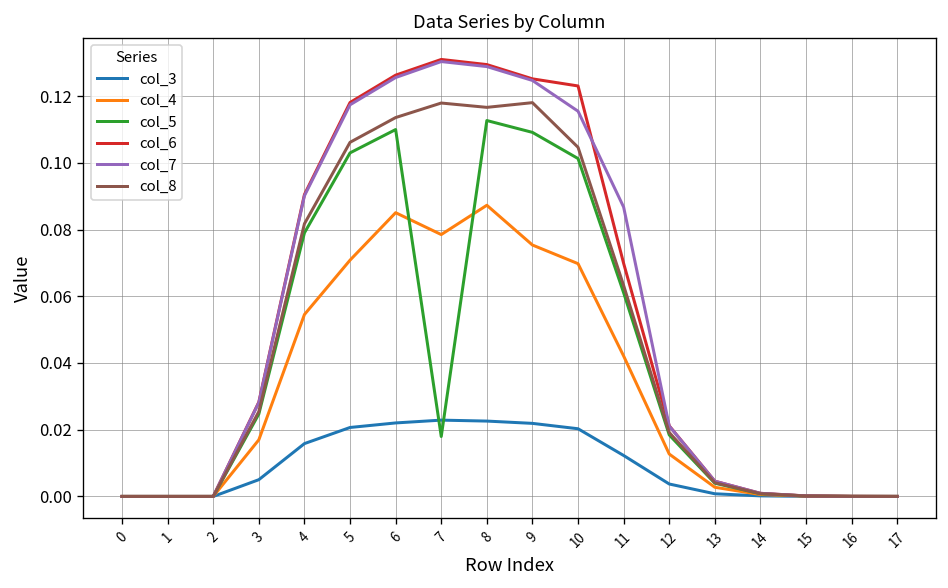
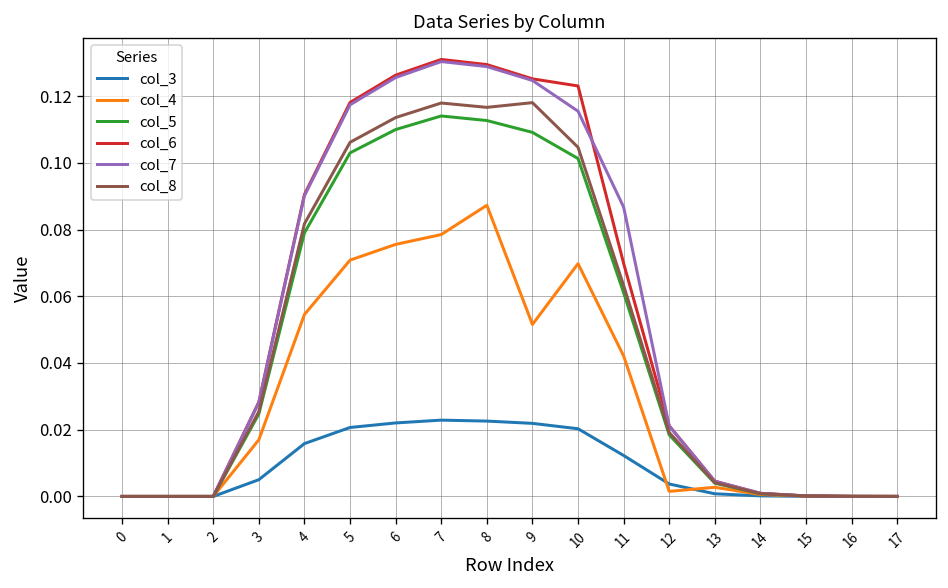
  {
    "col_3": {
      "3": 0.005,
      "4": 0.016,
      "5": 0.021,
      "6": 0.022,
      "7": 0.023,
      "8": 0.023,
      "9": 0.022,
      "10": 0.020,
      "11": 0.012,
      "12": 0.004,
      "13": 0.001
    },
    "col_4": {
      "3": 0.017,
      "4": 0.055,
      "5": 0.071,
-     "6": 0.085,
+     "6": 0.076,
      "7": 0.078,
      "8": 0.087,
-     "9": 0.075,
+     "9": 0.052,
      "10": 0.070,
      "11": 0.042,
-     "12": 0.013,
+     "12": 0.002,
      "13": 0.003
    },
    "col_5": {
      "4": 0.079,
      "5": 0.103,
      "6": 0.110,
-     "7": 0.018,
+     "7": 0.114,
      "8": 0.113,
      "9": 0.109,
      "10": 0.101,
      "11": 0.061
    },
    "col_6": {
      "10": 0.123,
      "11": 0.070
    },
    "col_7": {
      "10": 0.115,
      "11": 0.087
    },
    "col_8": {
      "4": 0.082,
      "5": 0.106,
      "6": 0.114,
      "7": 0.118,
      "8": 0.117,
      "9": 0.118,
      "10": 0.105,
      "11": 0.063
    }
  }
